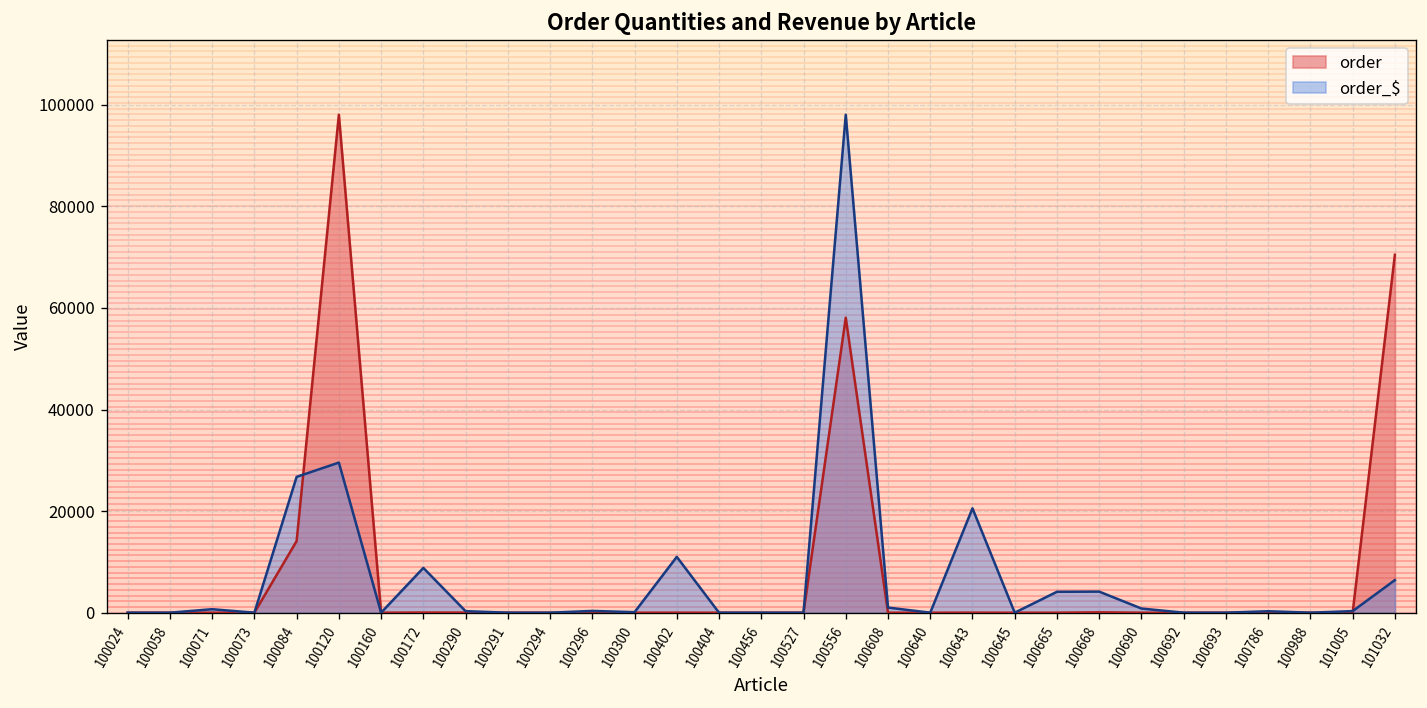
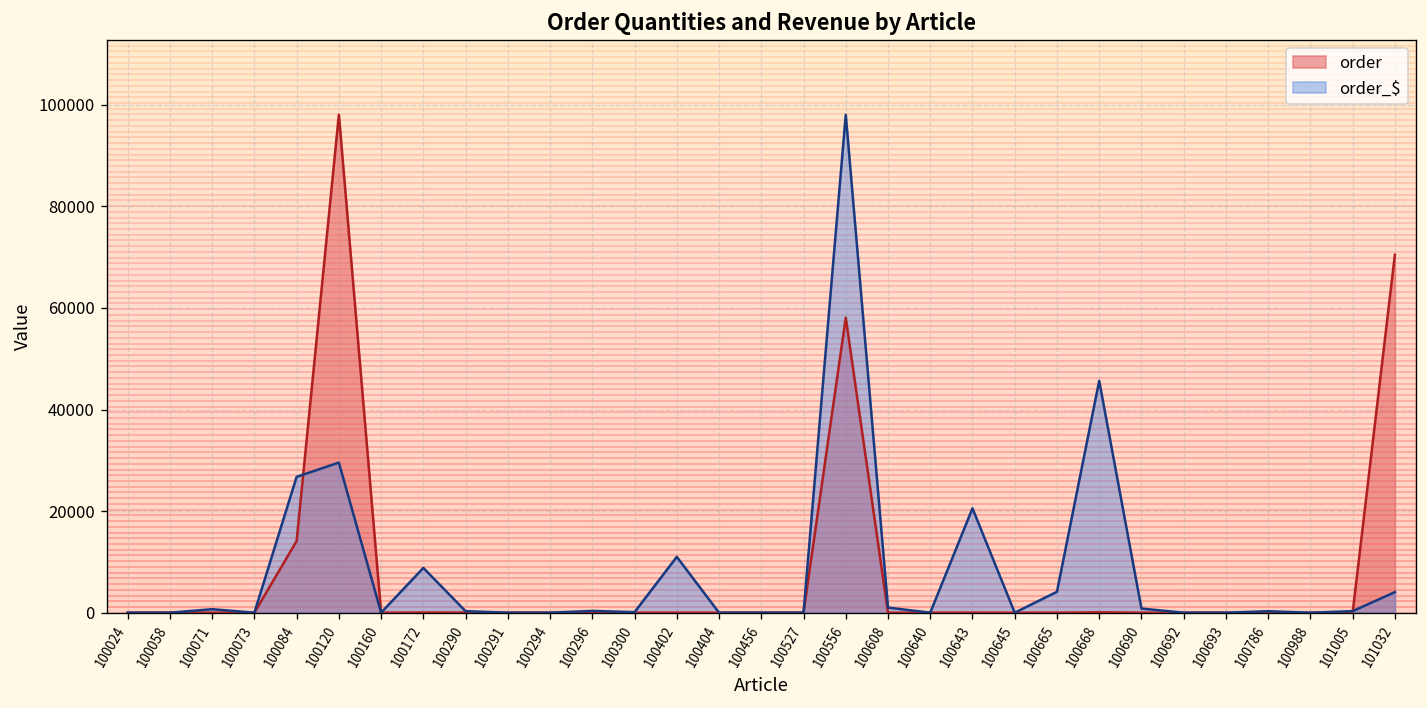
  {
    "order": {
      "100071": 0,
      "100084": 14000,
      "100120": 98000,
      "100172": 0,
      "100402": 0,
      "100556": 58000,
      "100608": 0,
      "100643": 0,
      "100665": 0,
      "100668": 0,
      "100690": 0,
      "101032": 70000
    },
    "order_$": {
      "100071": 1000,
      "100084": 27000,
      "100120": 30000,
      "100172": 9000,
      "100402": 11000,
      "100556": 98000,
      "100608": 1000,
      "100643": 21000,
      "100665": 4000,
-     "100668": 4000,
+     "100668": 46000,
      "100690": 1000,
-     "101032": 6000
+     "101032": 4000
    }
  }
